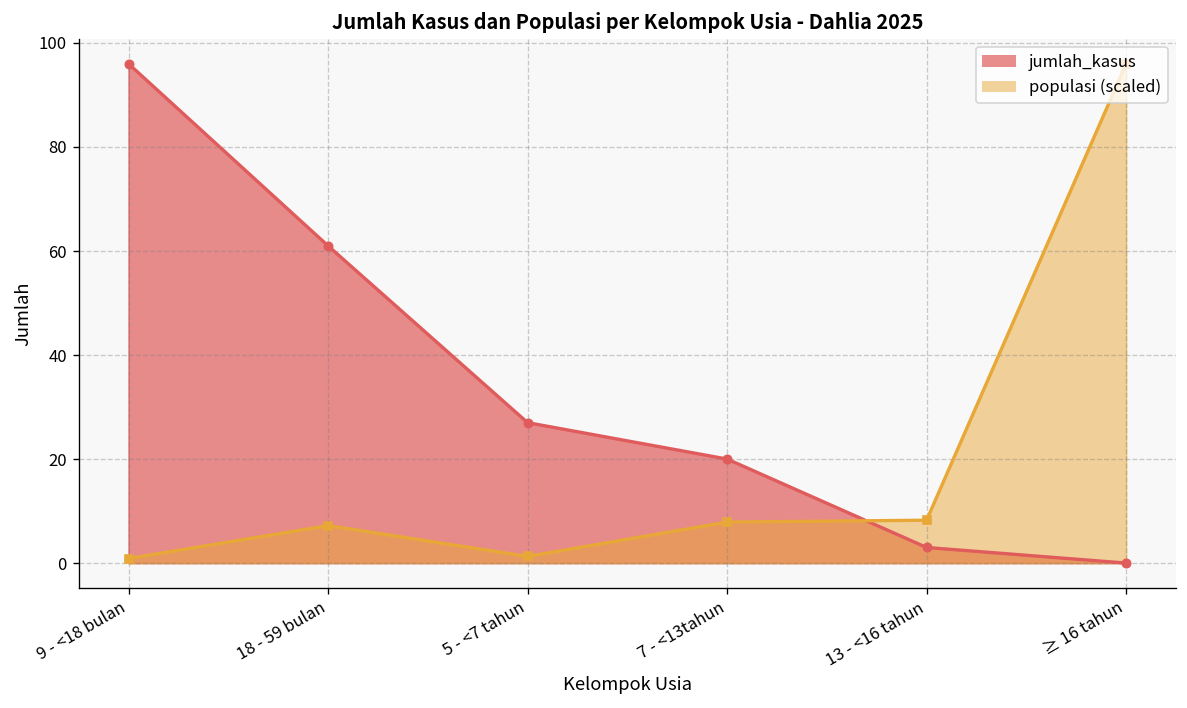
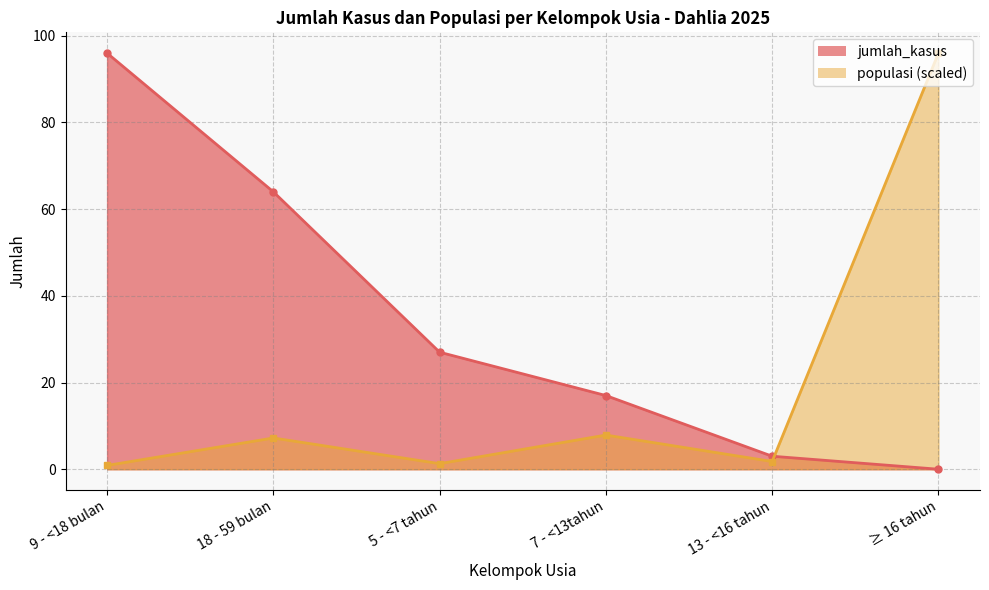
  {
    "jumlah_kasus": {
      "9 - <18 bulan": 96,
-     "18 - 59 bulan": 61,
+     "18 - 59 bulan": 64,
      "5 - <7 tahun": 27,
-     "7 - <13tahun": 20,
+     "7 - <13tahun": 17,
      "13 - <16 tahun": 3,
      "≥ 16 tahun": 0
    },
    "populasi (scaled)": {
      "9 - <18 bulan": 1,
      "18 - 59 bulan": 7,
      "5 - <7 tahun": 1,
      "7 - <13tahun": 8,
-     "13 - <16 tahun": 8
+     "13 - <16 tahun": 2
    }
  }
